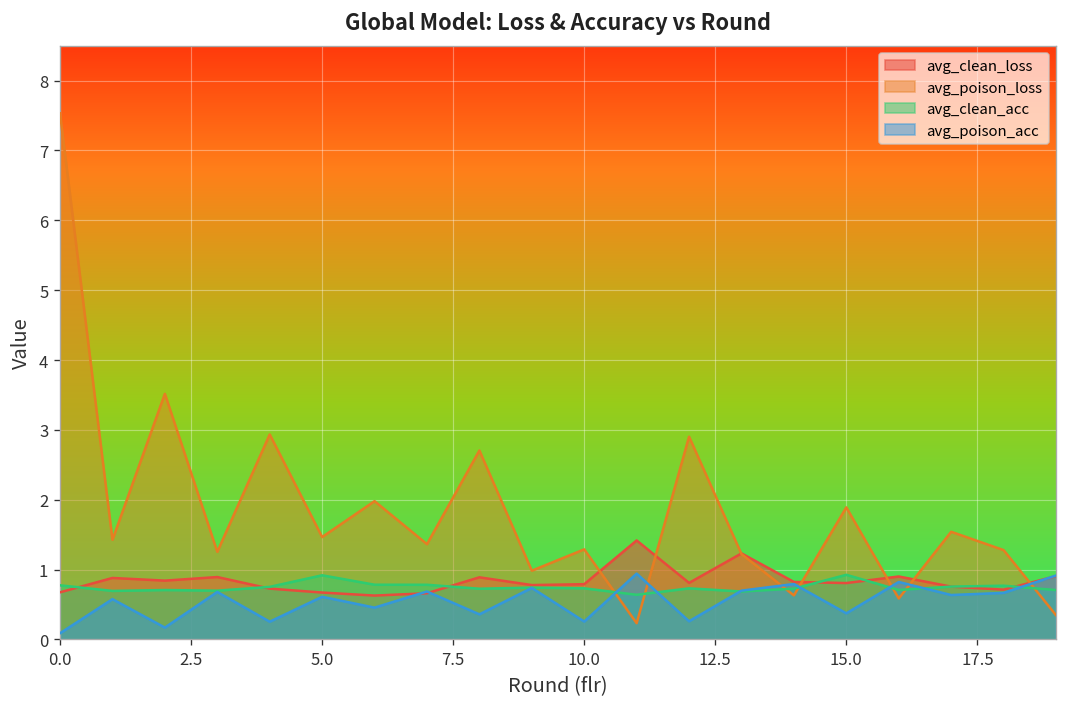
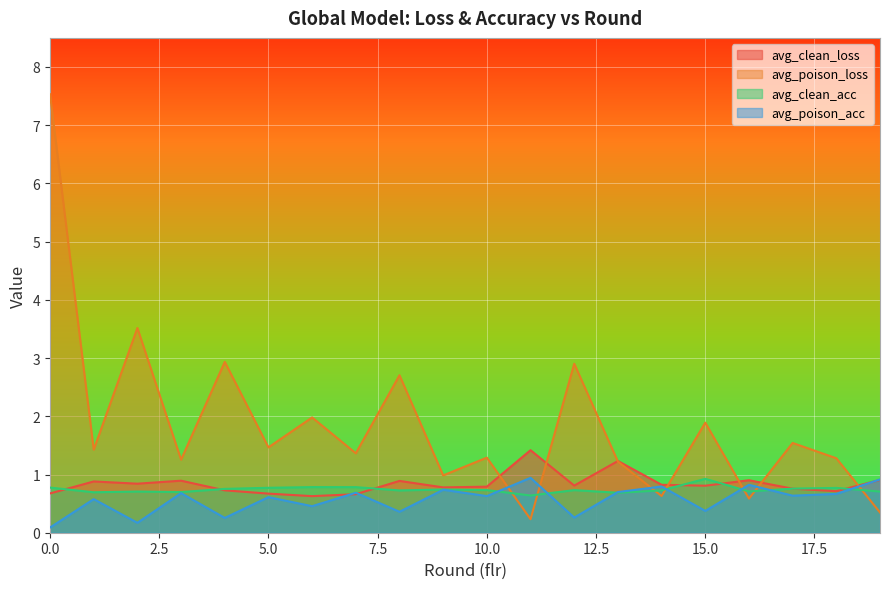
  {
    "avg_clean_acc": {
      "0.0": 0.8,
-     "5.0": 0.9,
+     "5.0": 0.8,
      "10.0": 0.7,
      "15.0": 0.9
    },
    "avg_poison_acc": {
      "0.0": 0.1,
      "5.0": 0.6,
-     "10.0": 0.3,
+     "10.0": 0.6,
      "15.0": 0.4
    }
  }
